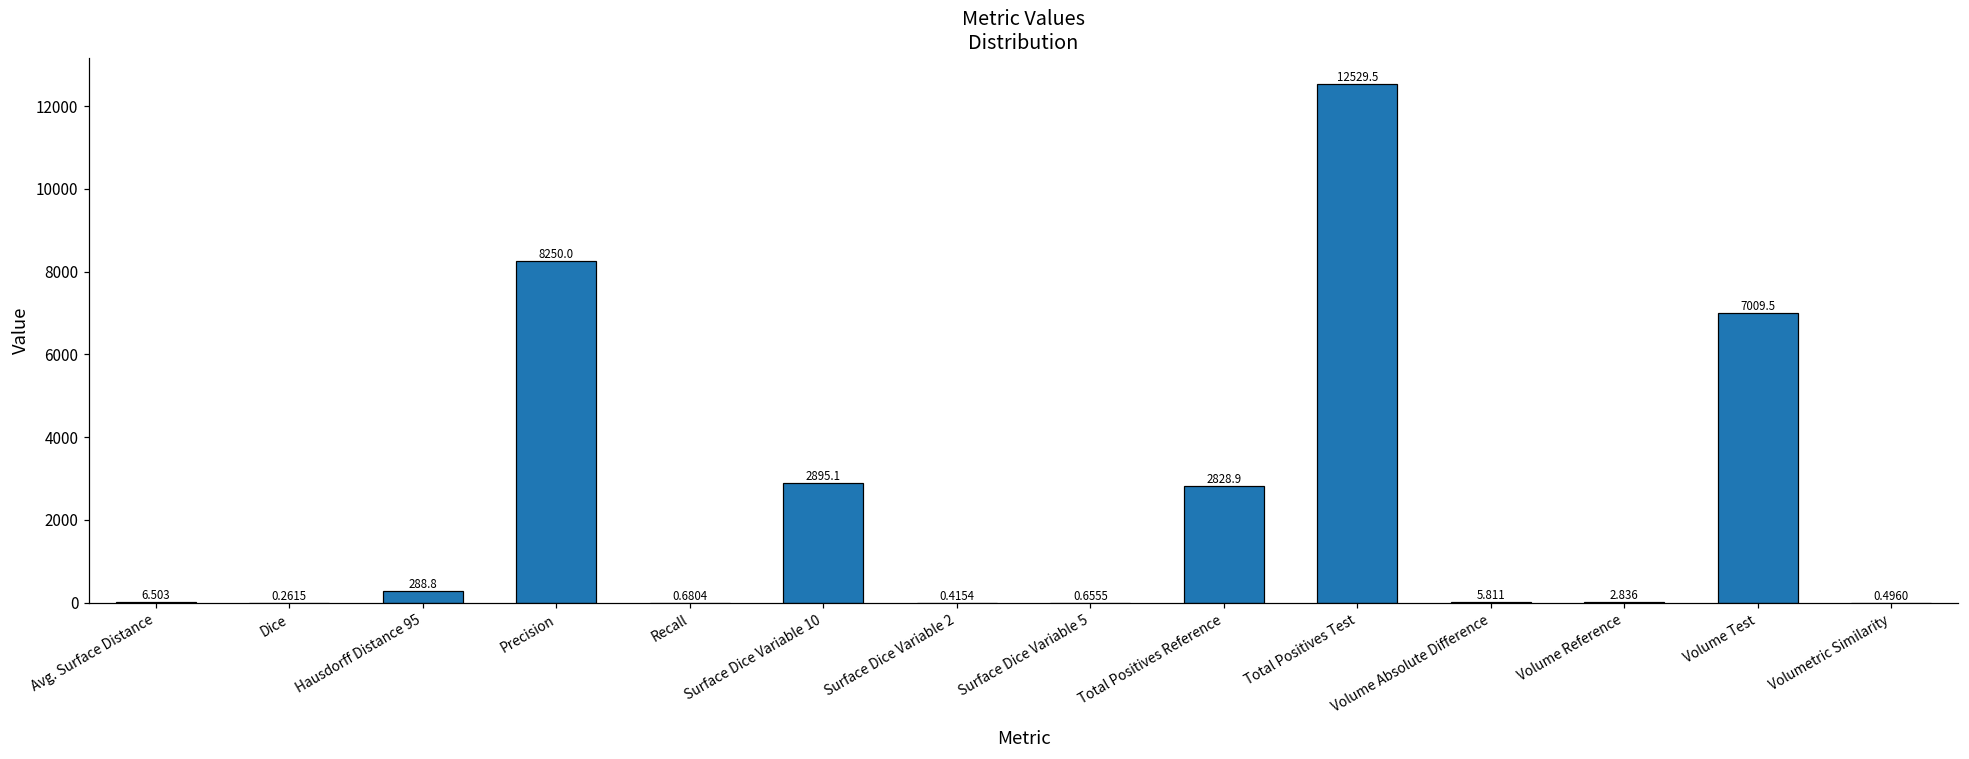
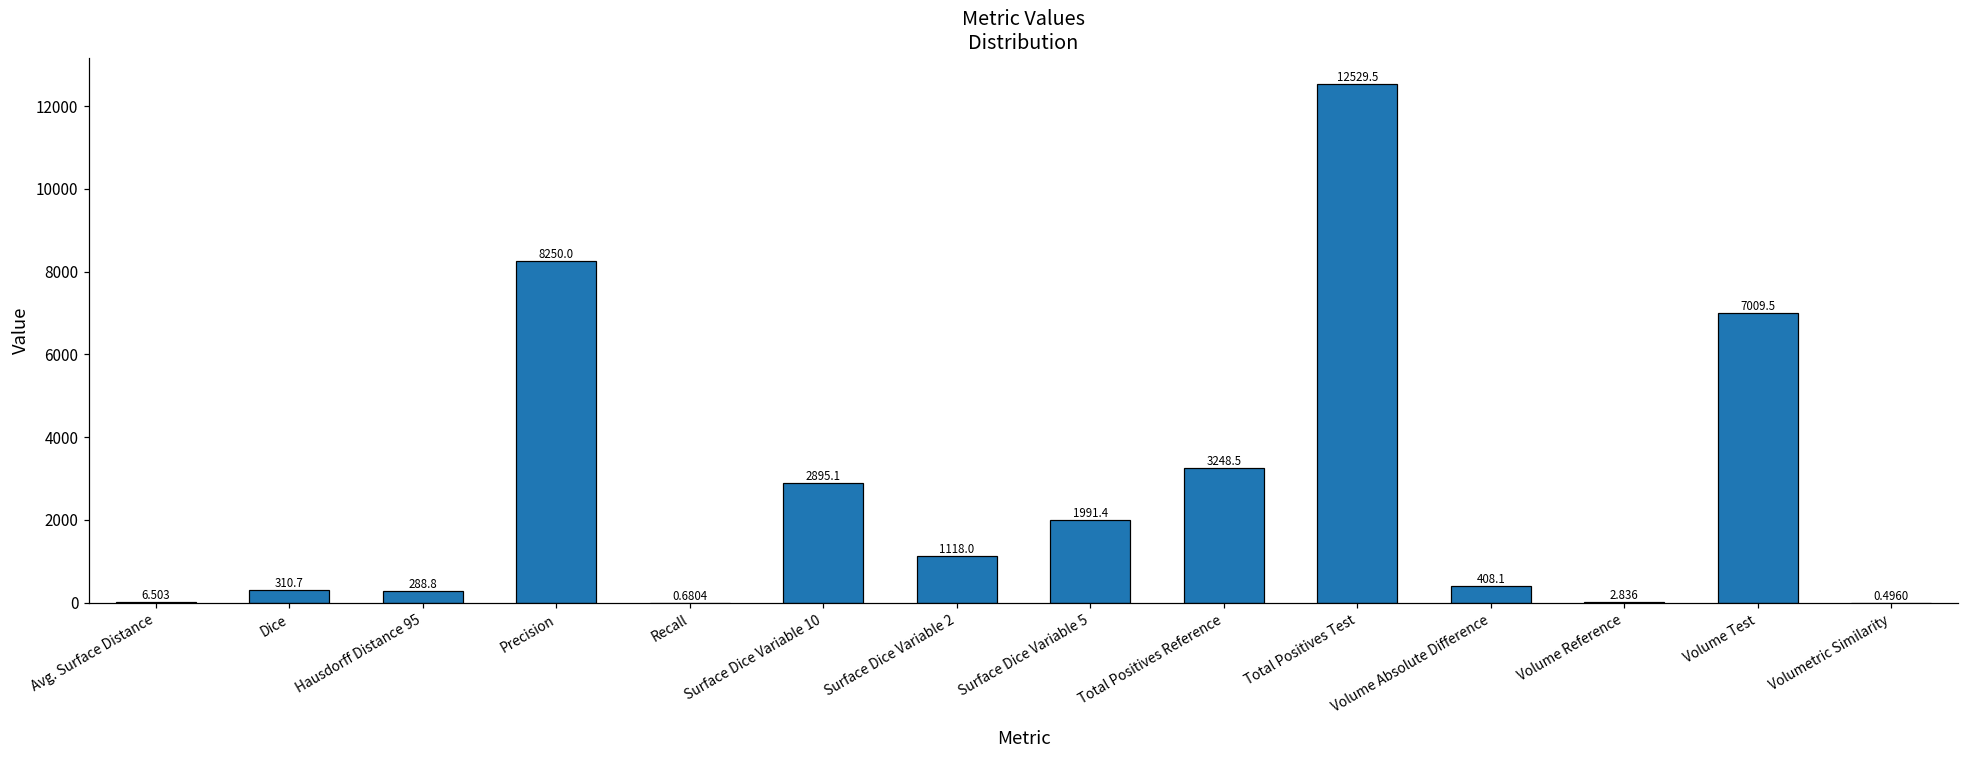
  {
    "Avg. Surface Distance": 6.503,
-   "Dice": 0.2615,
+   "Dice": 310.7,
    "Hausdorff Distance 95": 288.8,
    "Precision": 8250.0,
    "Recall": 0.6804,
    "Surface Dice Variable 10": 2895.1,
-   "Surface Dice Variable 2": 0.4154,
-   "Surface Dice Variable 5": 0.6555,
-   "Total Positives Reference": 2828.9,
+   "Surface Dice Variable 2": 1118.0,
+   "Surface Dice Variable 5": 1991.4,
+   "Total Positives Reference": 3248.5,
    "Total Positives Test": 12529.5,
-   "Volume Absolute Difference": 5.811,
+   "Volume Absolute Difference": 408.1,
    "Volume Reference": 2.836,
    "Volume Test": 7009.5,
    "Volumetric Similarity": 0.4960
  }
